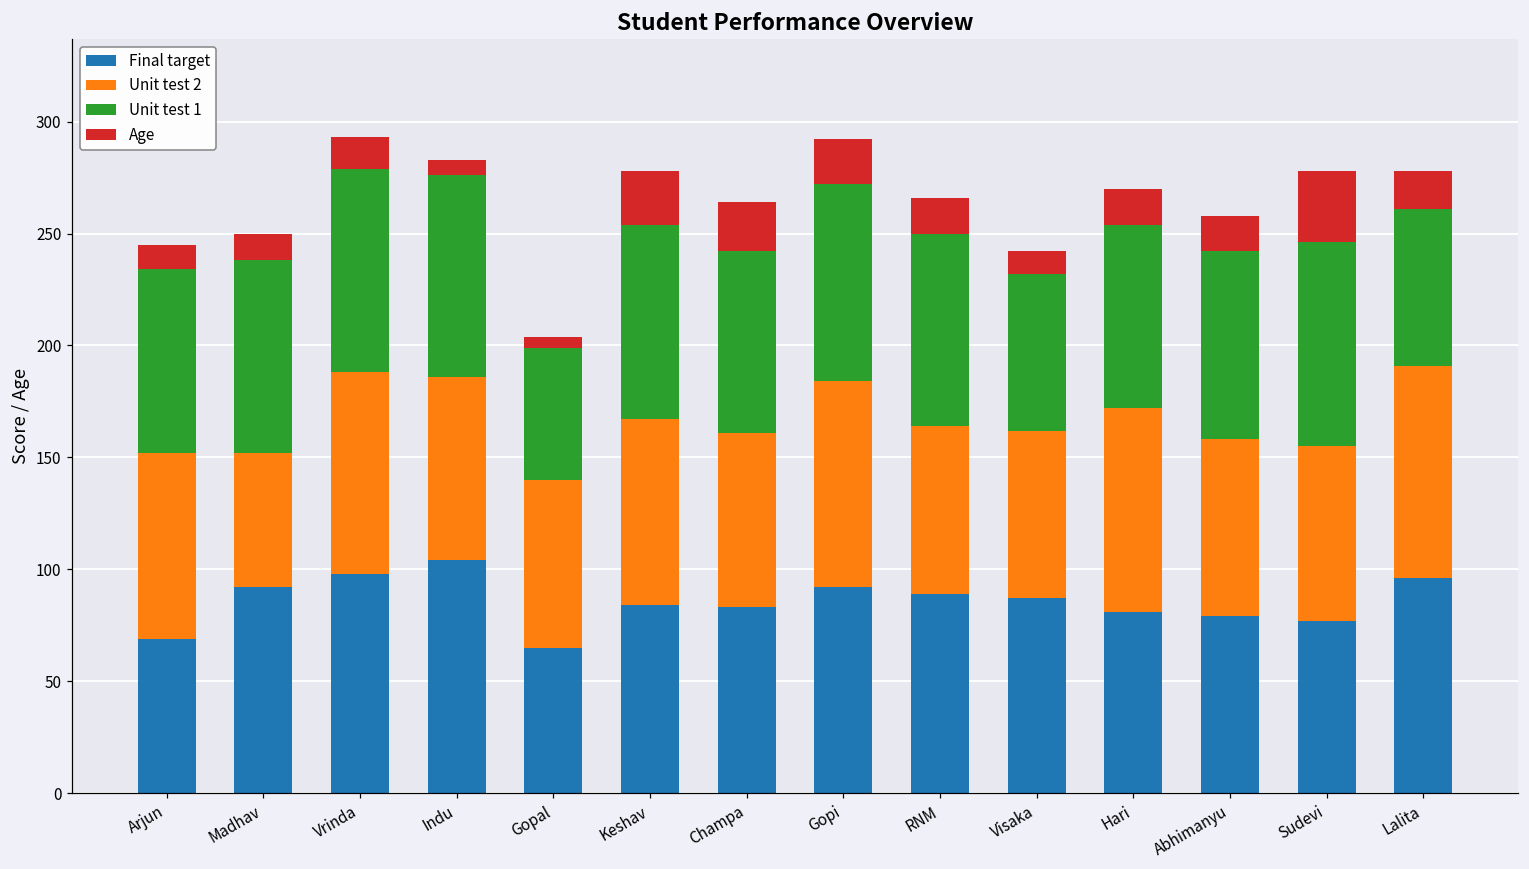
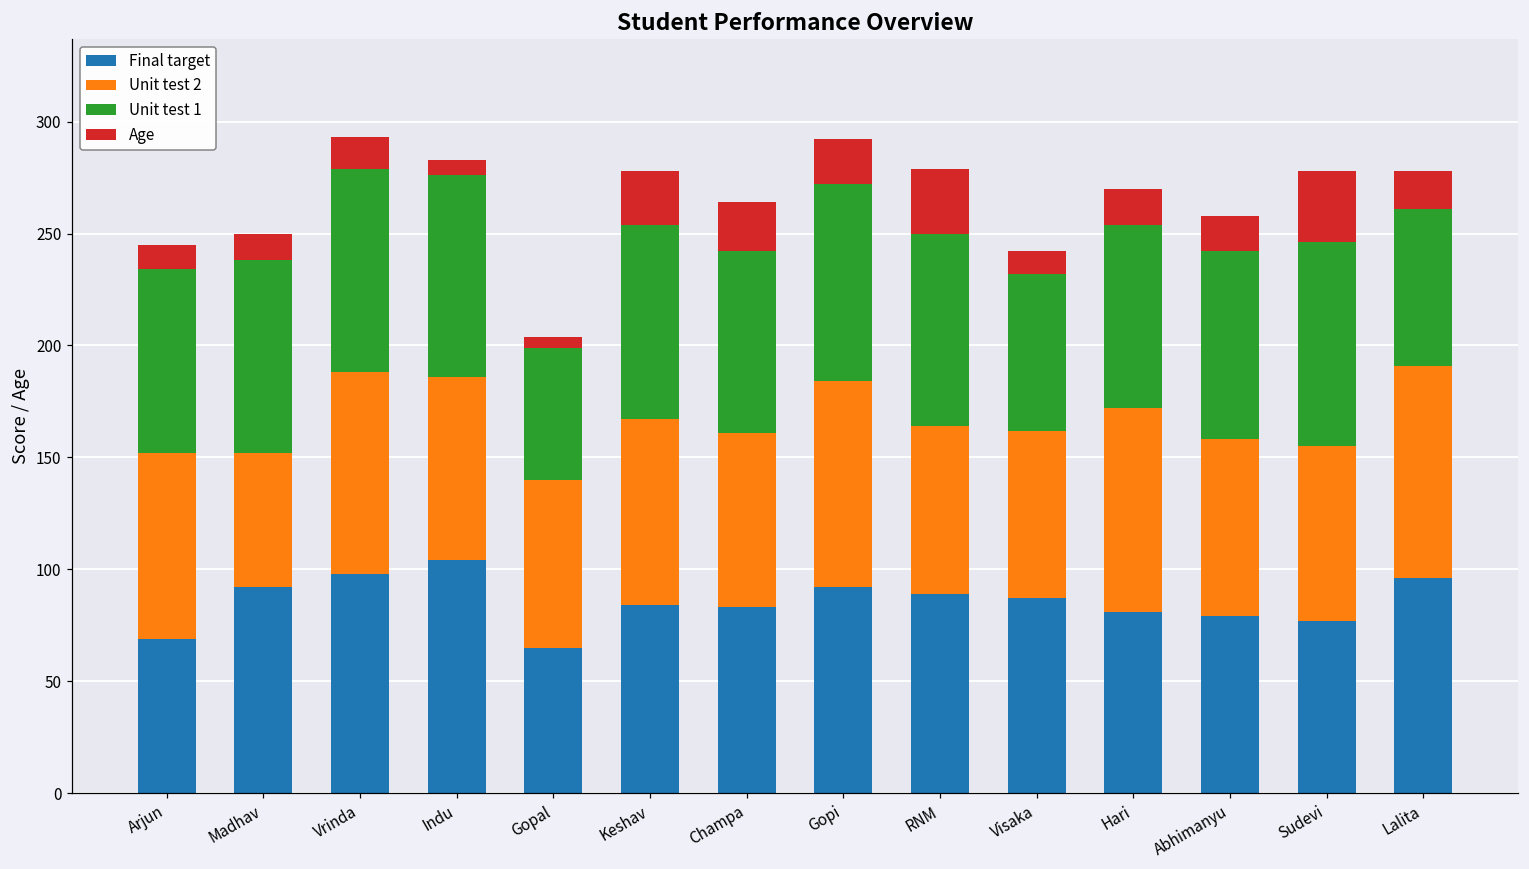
  {
    "Final target": {
      "Arjun": 69,
      "Madhav": 92,
      "Vrinda": 98,
      "Indu": 104,
      "Gopal": 65,
      "Keshav": 84,
      "Champa": 83,
      "Gopi": 92,
      "RNM": 89,
      "Visaka": 87,
      "Hari": 81,
      "Abhimanyu": 79,
      "Sudevi": 77,
      "Lalita": 96
    },
    "Unit test 2": {
      "Arjun": 83,
      "Madhav": 60,
      "Vrinda": 90,
      "Indu": 82,
      "Gopal": 75,
      "Keshav": 83,
      "Champa": 78,
      "Gopi": 92,
      "RNM": 75,
      "Visaka": 75,
      "Hari": 91,
      "Abhimanyu": 79,
      "Sudevi": 78,
      "Lalita": 95
    },
    "Unit test 1": {
      "Arjun": 82,
      "Madhav": 86,
      "Vrinda": 91,
      "Indu": 90,
      "Gopal": 59,
      "Keshav": 87,
      "Champa": 81,
      "Gopi": 88,
      "RNM": 86,
      "Visaka": 70,
      "Hari": 82,
      "Abhimanyu": 84,
      "Sudevi": 91,
      "Lalita": 70
    },
    "Age": {
      "Arjun": 11,
      "Madhav": 12,
      "Vrinda": 14,
      "Indu": 7,
      "Gopal": 5,
      "Keshav": 24,
      "Champa": 22,
      "Gopi": 20,
-     "RNM": 16,
+     "RNM": 29,
      "Visaka": 10,
      "Hari": 16,
      "Abhimanyu": 16,
      "Sudevi": 32,
      "Lalita": 17
    }
  }
